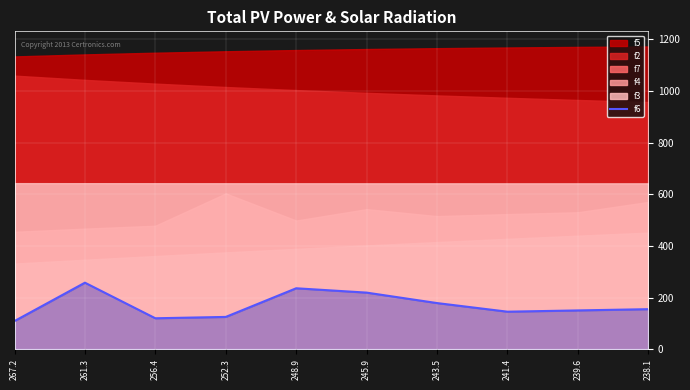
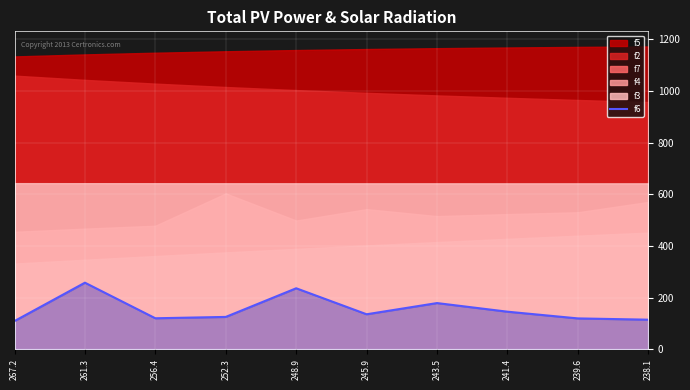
  {
    "f6": {
      "267.2": 110,
      "261.3": 260,
      "256.4": 120,
      "252.3": 120,
      "248.9": 240,
-     "245.9": 220,
+     "245.9": 140,
      "243.5": 180,
      "241.4": 150,
-     "239.6": 150,
-     "238.1": 150
+     "239.6": 120,
+     "238.1": 110
    },
    "f7": {
      "267.2": 450,
      "261.3": 470,
      "256.4": 480,
      "252.3": 600,
      "248.9": 500,
      "245.9": 540,
      "243.5": 520,
      "241.4": 520,
      "239.6": 530,
      "238.1": 570
    }
  }
